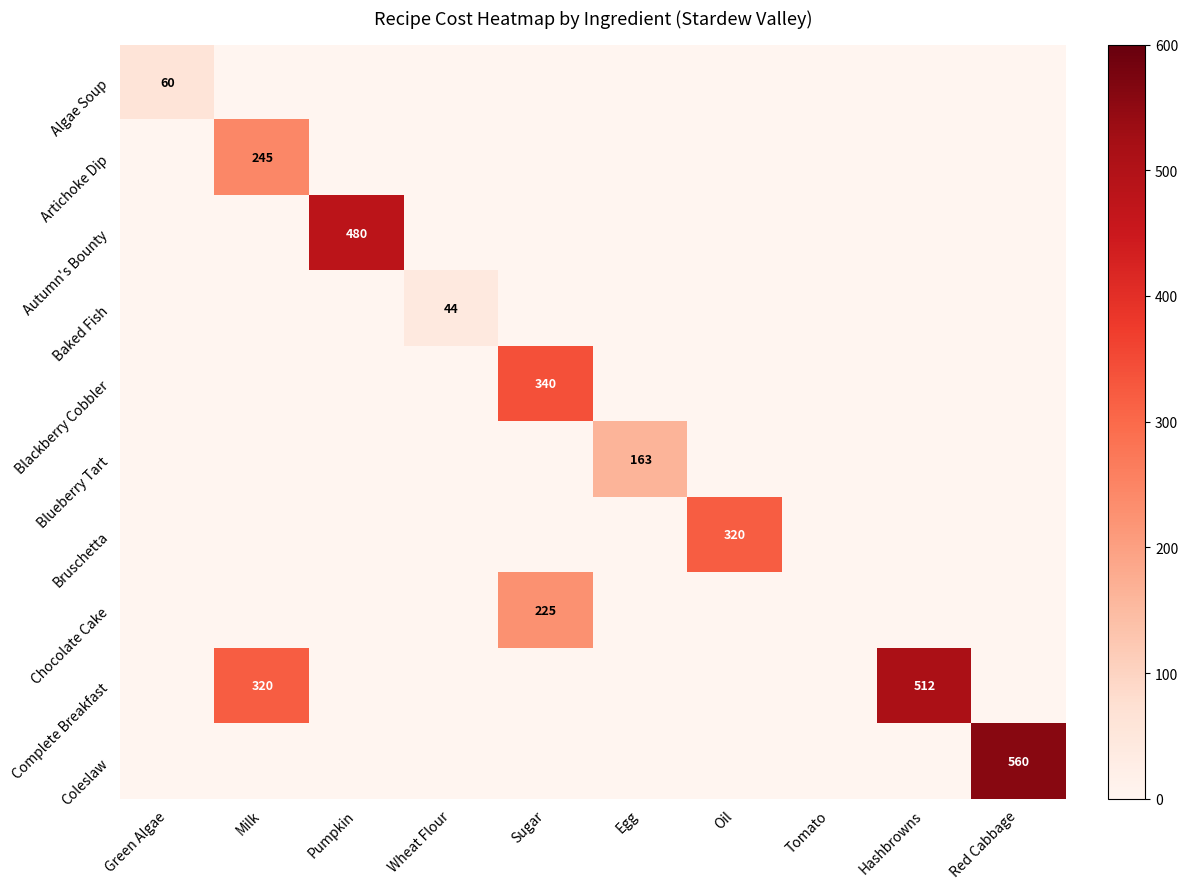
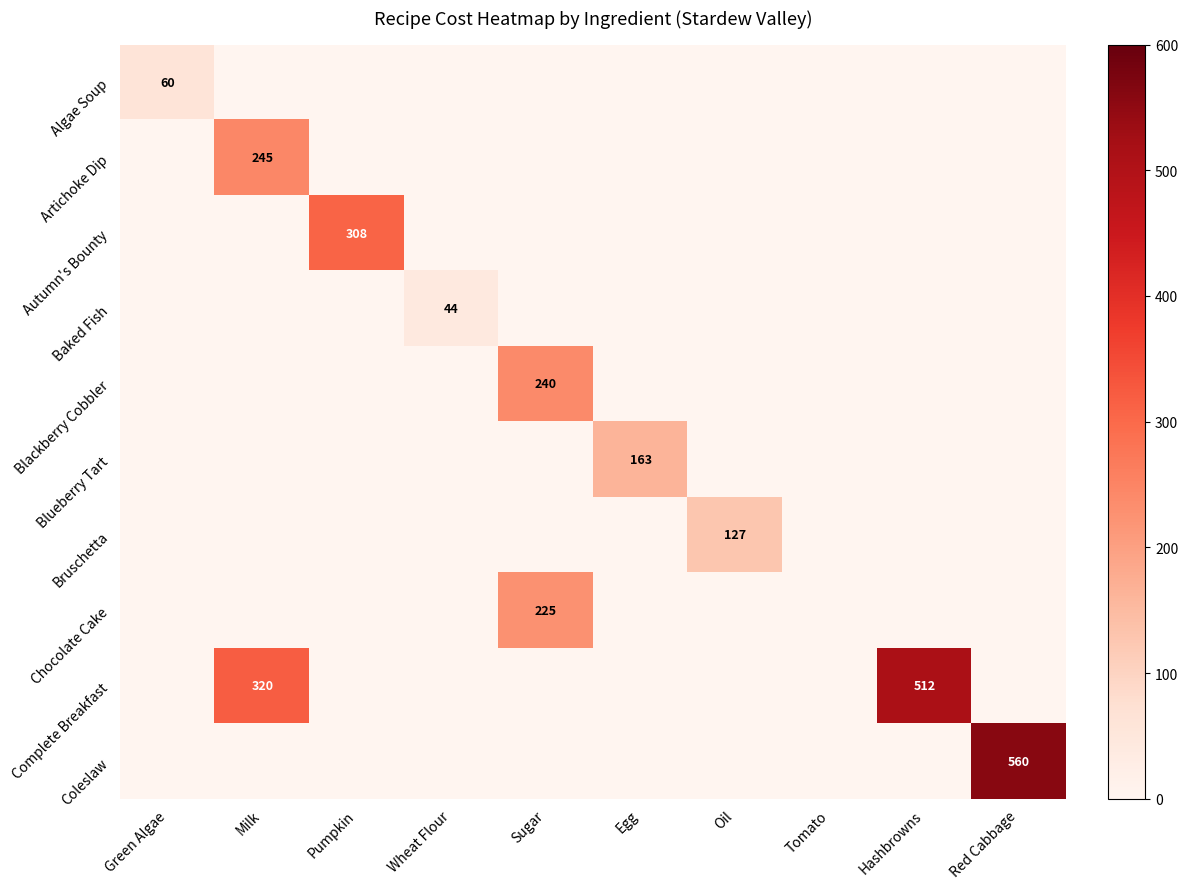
  {
    "Algae Soup": {
      "Green Algae": 60
    },
    "Artichoke Dip": {
      "Milk": 245
    },
    "Autumn's Bounty": {
-     "Pumpkin": 480
+     "Pumpkin": 308
    },
    "Baked Fish": {
      "Wheat Flour": 44
    },
    "Blackberry Cobbler": {
-     "Sugar": 340
+     "Sugar": 240
    },
    "Blueberry Tart": {
      "Egg": 163
    },
    "Bruschetta": {
-     "Oil": 320
+     "Oil": 127
    },
    "Chocolate Cake": {
      "Sugar": 225
    },
    "Complete Breakfast": {
      "Milk": 320,
      "Hashbrowns": 512
    },
    "Coleslaw": {
      "Red Cabbage": 560
    }
  }
